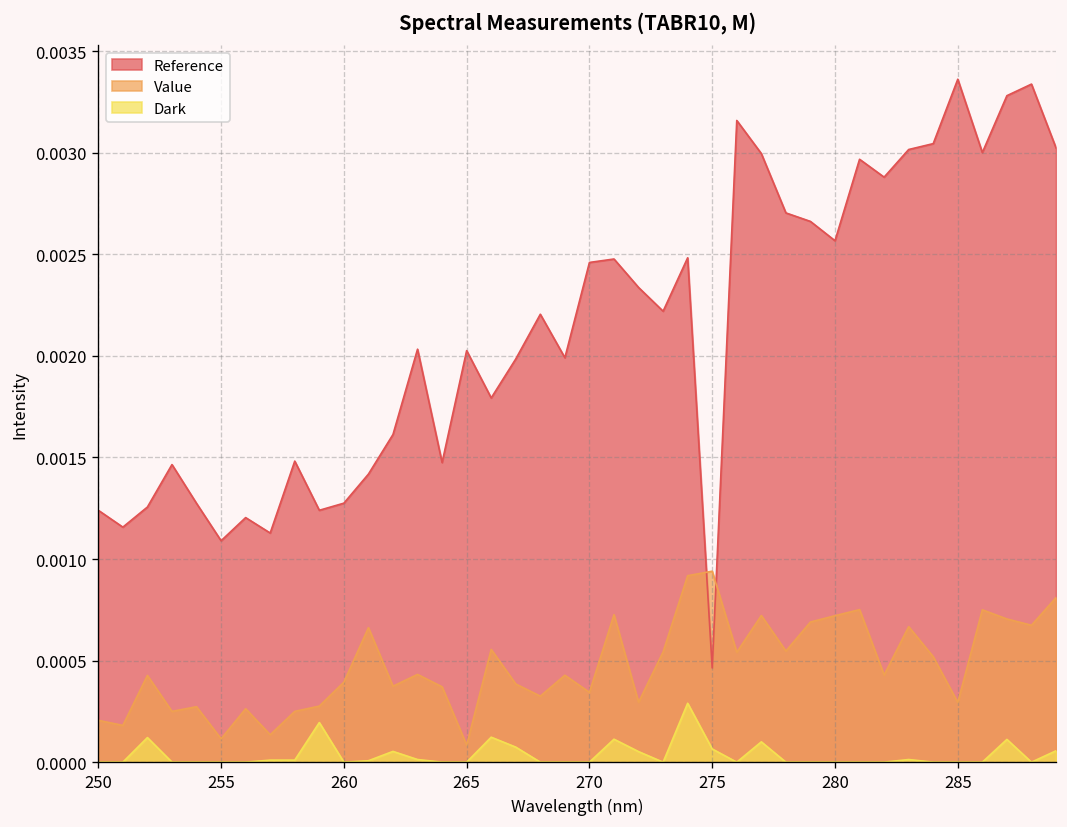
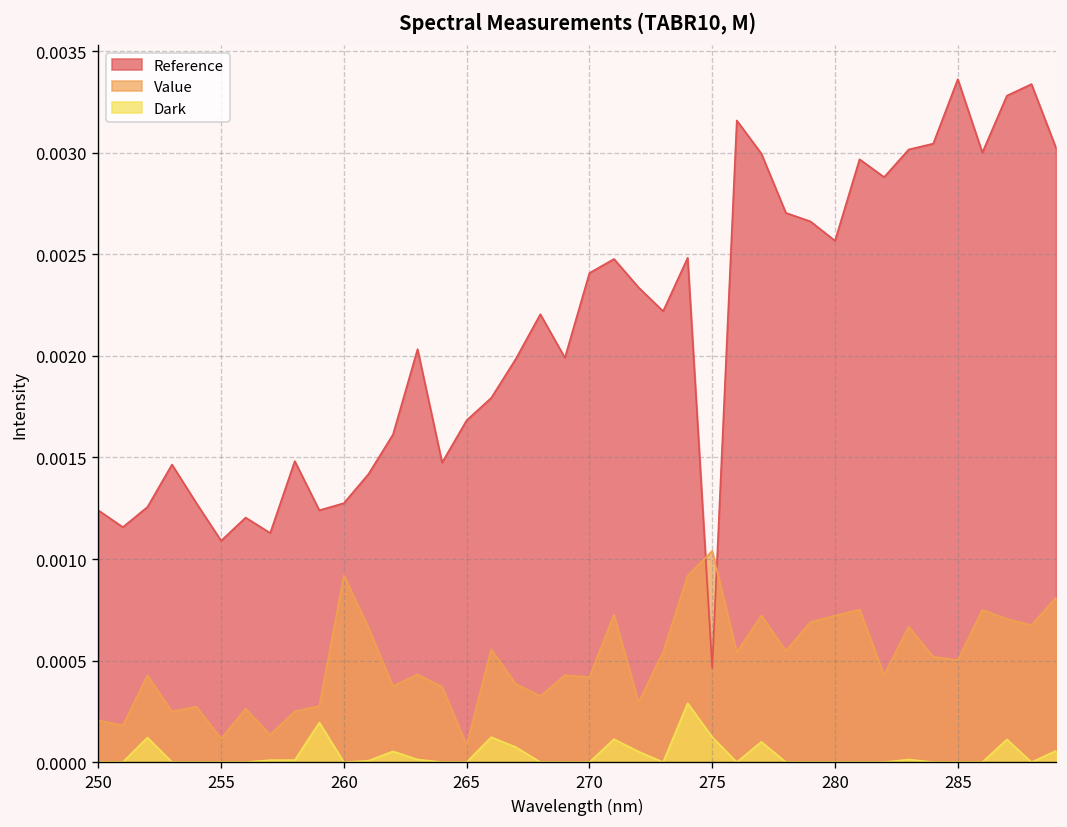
  {
    "Reference": {
      "250": 0.00124,
      "255": 0.00109,
      "260": 0.00128,
-     "265": 0.00203,
-     "270": 0.00246,
+     "265": 0.00168,
+     "270": 0.00241,
      "275": 0.00046,
      "280": 0.00257,
      "285": 0.00336
    },
    "Value": {
      "250": 0.00021,
      "255": 0.00012,
-     "260": 0.00039,
+     "260": 0.00092,
      "265": 0.00008,
-     "270": 0.00034,
-     "275": 0.00094,
+     "270": 0.00042,
+     "275": 0.00104,
      "280": 0.00072,
-     "285": 0.00029
+     "285": 0.00050
    },
    "Dark": {
      "250": 0.00000,
      "255": 0.00000,
      "260": 0.00000,
      "265": 0.00000,
      "270": 0.00000,
-     "275": 0.00007,
+     "275": 0.00012,
      "280": 0.00000,
      "285": 0.00000
    }
  }
